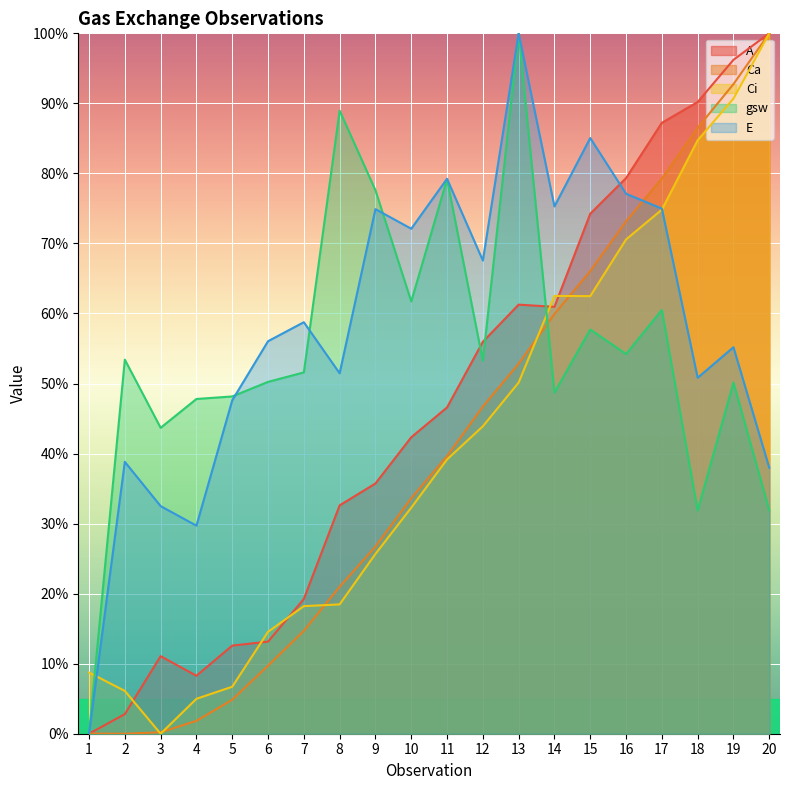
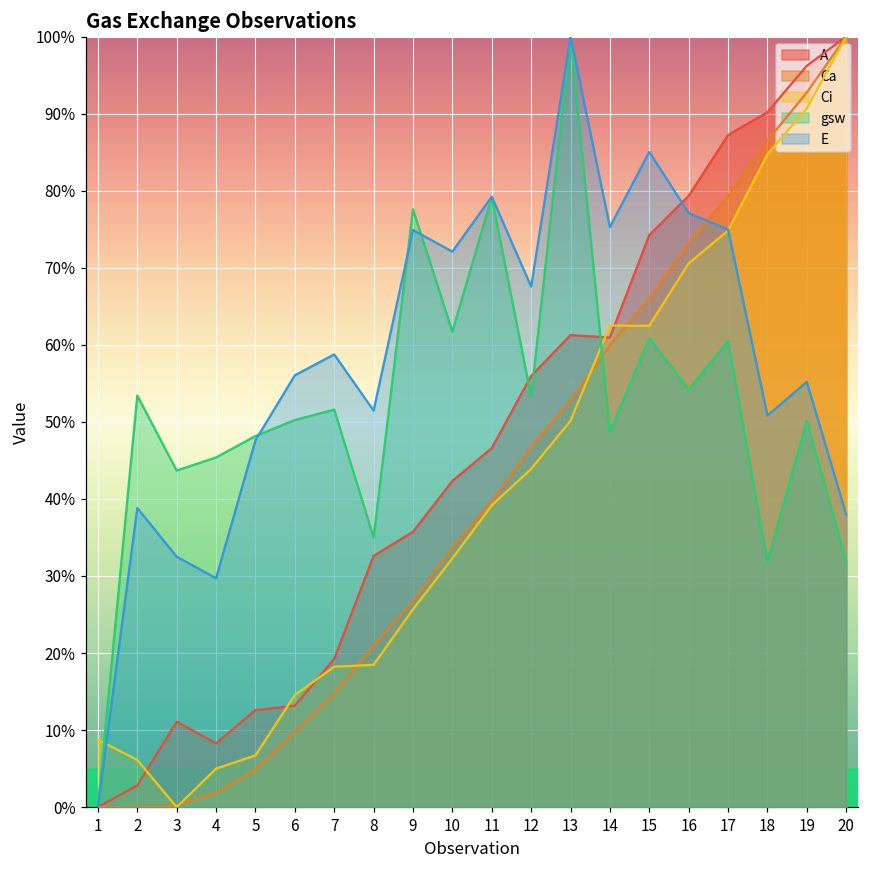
  {
    "gsw": {
      "2": "53%",
      "3": "44%",
-     "4": "48%",
+     "4": "45%",
      "5": "48%",
      "6": "50%",
      "7": "52%",
-     "8": "89%",
+     "8": "35%",
      "9": "78%",
      "10": "62%",
      "12": "53%",
      "14": "49%",
-     "15": "58%",
+     "15": "61%",
      "16": "54%",
      "17": "61%",
      "18": "32%",
      "19": "50%",
      "20": "32%"
    },
    "E": {
      "2": "39%",
      "3": "32%",
      "4": "30%",
      "5": "48%",
      "6": "56%",
      "7": "59%",
      "8": "51%",
      "9": "75%",
      "10": "72%",
      "12": "68%",
      "14": "75%",
      "15": "85%",
      "16": "77%",
      "18": "51%",
      "19": "55%",
      "20": "38%"
    }
  }
